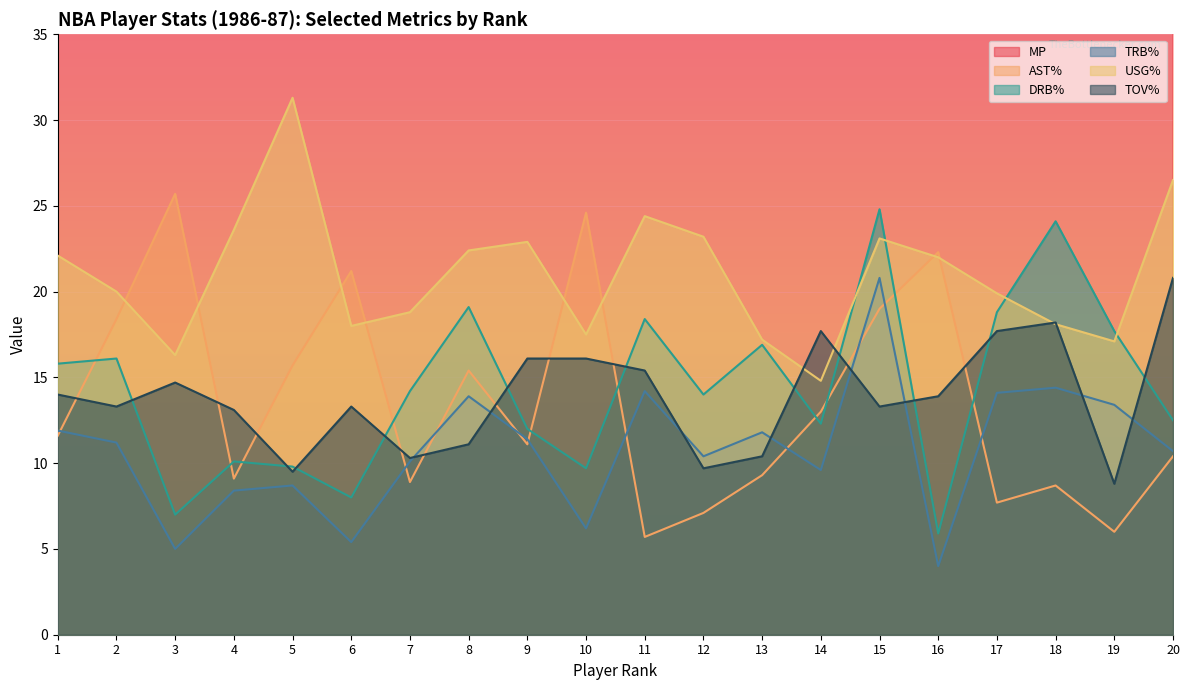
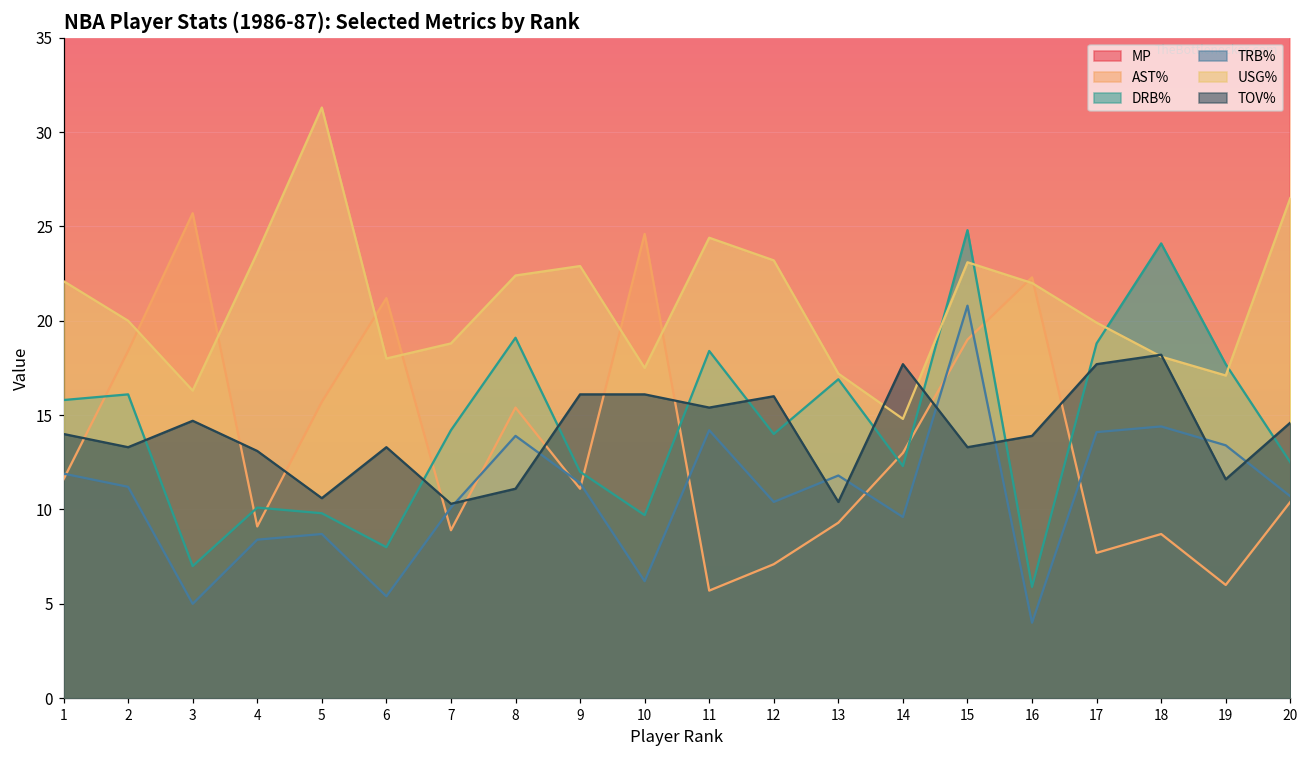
  {
    "TOV%": {
      "1": 14.0,
      "2": 13.3,
      "3": 14.7,
      "4": 13.1,
-     "5": 9.5,
+     "5": 10.6,
      "6": 13.3,
      "7": 10.3,
      "8": 11.1,
      "9": 16.1,
      "10": 16.1,
      "11": 15.4,
-     "12": 9.7,
+     "12": 16.0,
      "13": 10.4,
      "14": 17.7,
      "15": 13.3,
      "16": 13.9,
      "17": 17.7,
-     "19": 8.8,
-     "20": 20.8
+     "19": 11.6,
+     "20": 14.6
    }
  }
